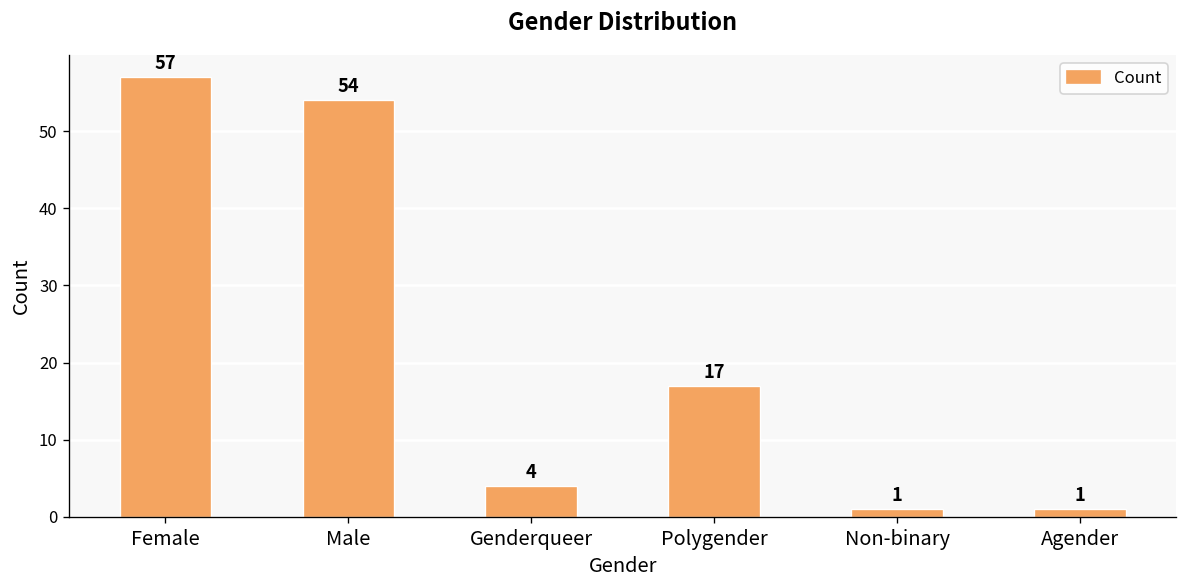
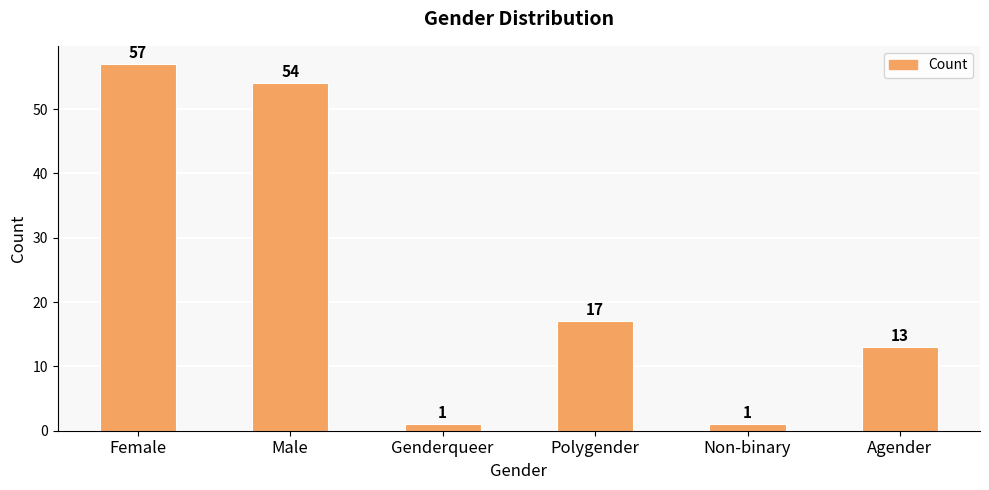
  {
    "Female": 57,
    "Male": 54,
-   "Genderqueer": 4,
+   "Genderqueer": 1,
    "Polygender": 17,
    "Non-binary": 1,
-   "Agender": 1
+   "Agender": 13
  }
